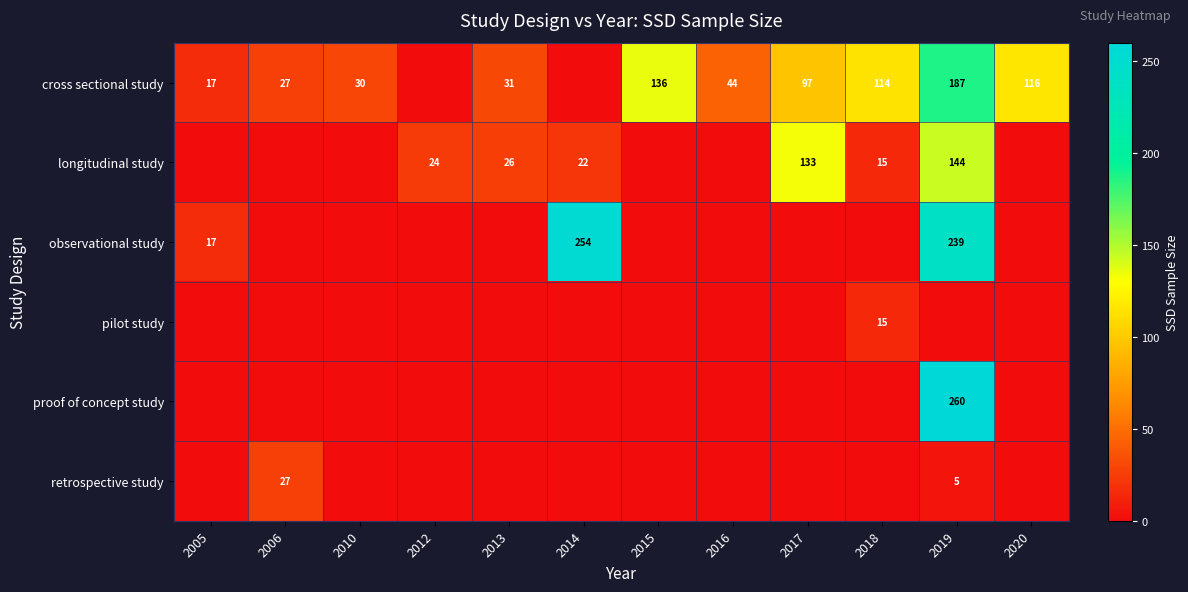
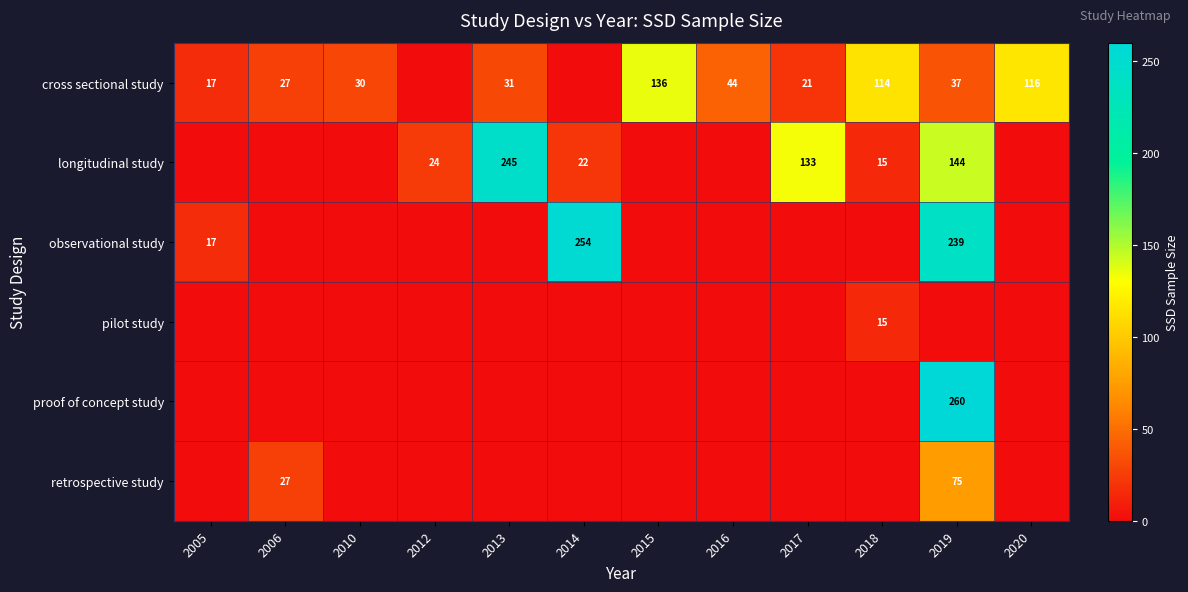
  {
    "cross sectional study": {
      "2005": 17,
      "2006": 27,
      "2010": 30,
      "2013": 31,
      "2015": 136,
      "2016": 44,
-     "2017": 97,
+     "2017": 21,
      "2018": 114,
-     "2019": 187,
+     "2019": 37,
      "2020": 116
    },
    "longitudinal study": {
      "2012": 24,
-     "2013": 26,
+     "2013": 245,
      "2014": 22,
      "2017": 133,
      "2018": 15,
      "2019": 144
    },
    "observational study": {
      "2005": 17,
      "2014": 254,
      "2019": 239
    },
    "pilot study": {
      "2018": 15
    },
    "proof of concept study": {
      "2019": 260
    },
    "retrospective study": {
      "2006": 27,
-     "2019": 5
+     "2019": 75
    }
  }
